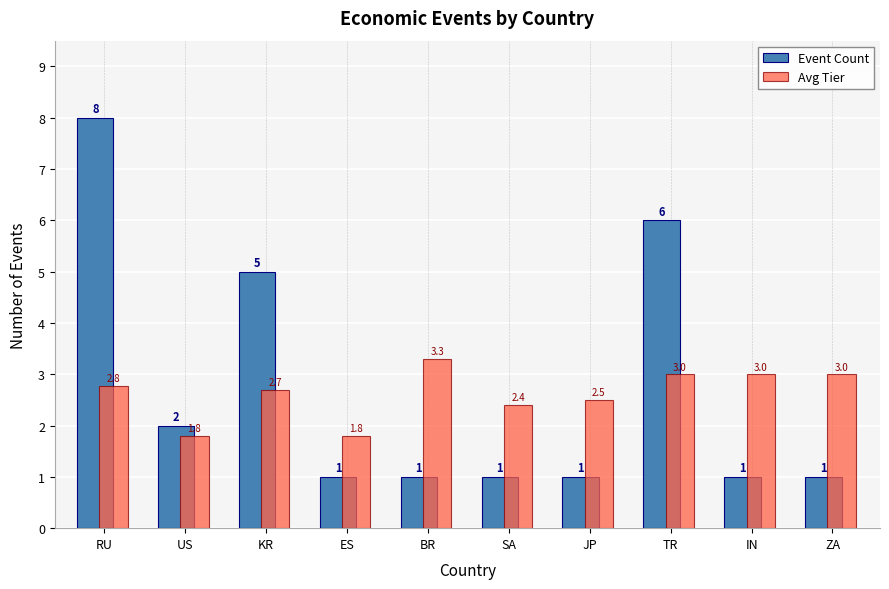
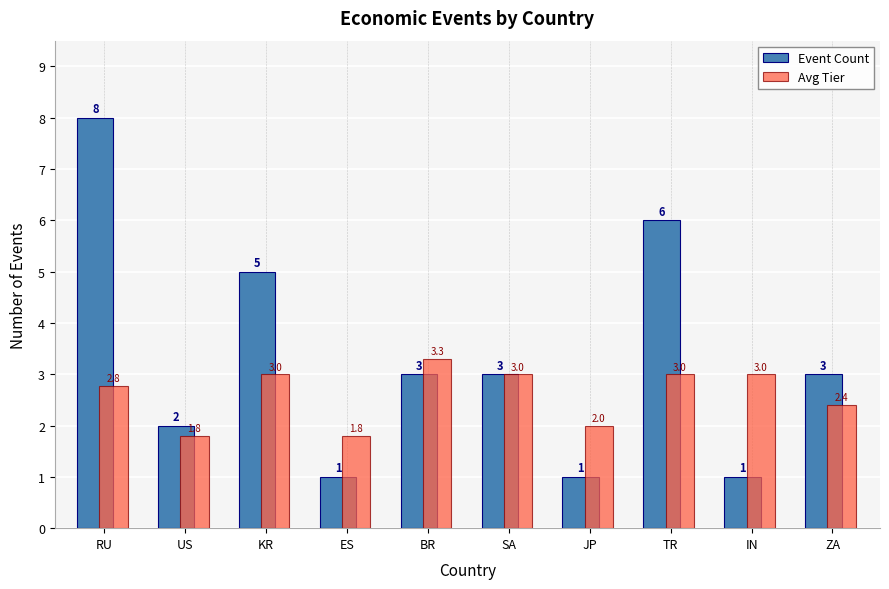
  {
    "Event Count": {
      "RU": 8,
      "US": 2,
      "KR": 5,
      "ES": 1,
-     "BR": 1,
-     "SA": 1,
+     "BR": 3,
+     "SA": 3,
      "JP": 1,
      "TR": 6,
      "IN": 1,
-     "ZA": 1
+     "ZA": 3
    },
    "Avg Tier": {
      "RU": 2.8,
      "US": 1.8,
-     "KR": 2.7,
+     "KR": 3.0,
      "ES": 1.8,
      "BR": 3.3,
-     "SA": 2.4,
-     "JP": 2.5,
+     "SA": 3.0,
+     "JP": 2.0,
      "TR": 3.0,
      "IN": 3.0,
-     "ZA": 3.0
+     "ZA": 2.4
    }
  }
